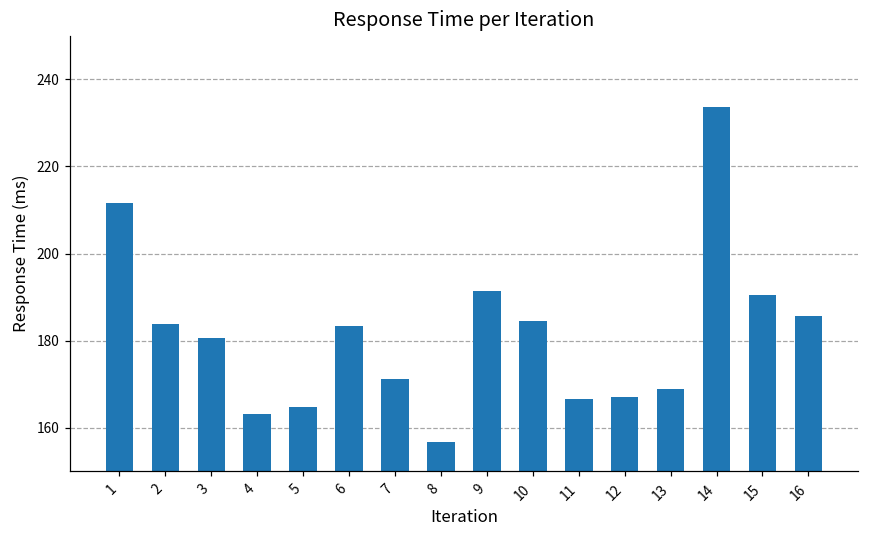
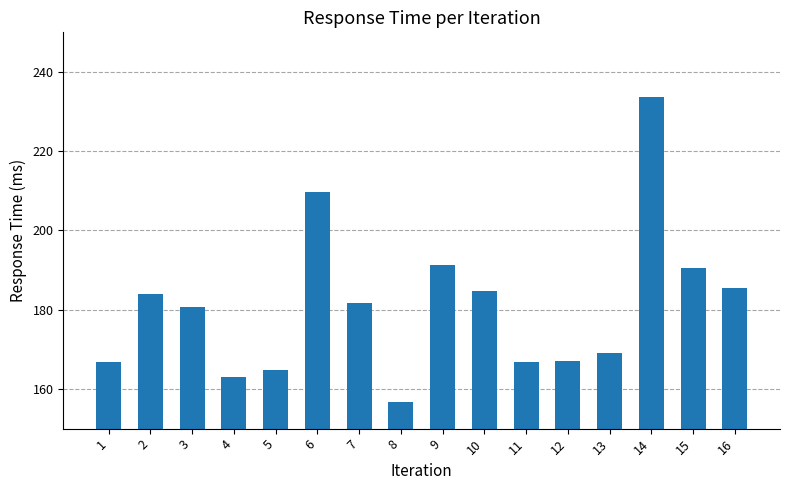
  {
-   "1": 211,
+   "1": 167,
    "2": 184,
    "3": 181,
    "4": 163,
    "5": 165,
-   "6": 183,
-   "7": 171,
+   "6": 210,
+   "7": 182,
    "8": 157,
    "9": 191,
    "10": 185,
    "11": 167,
    "12": 167,
    "13": 169,
    "14": 234,
    "15": 190,
    "16": 186
  }
